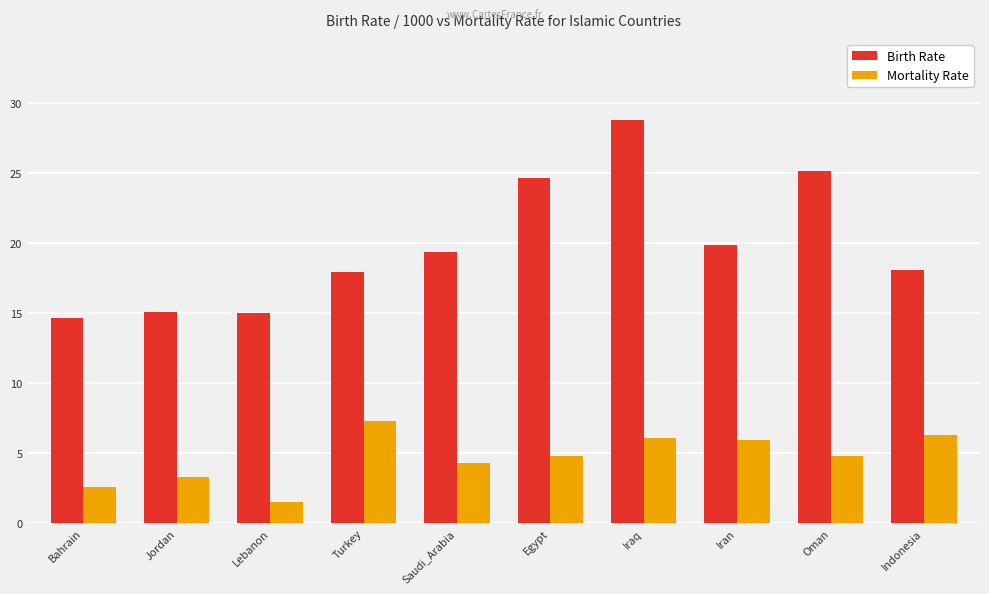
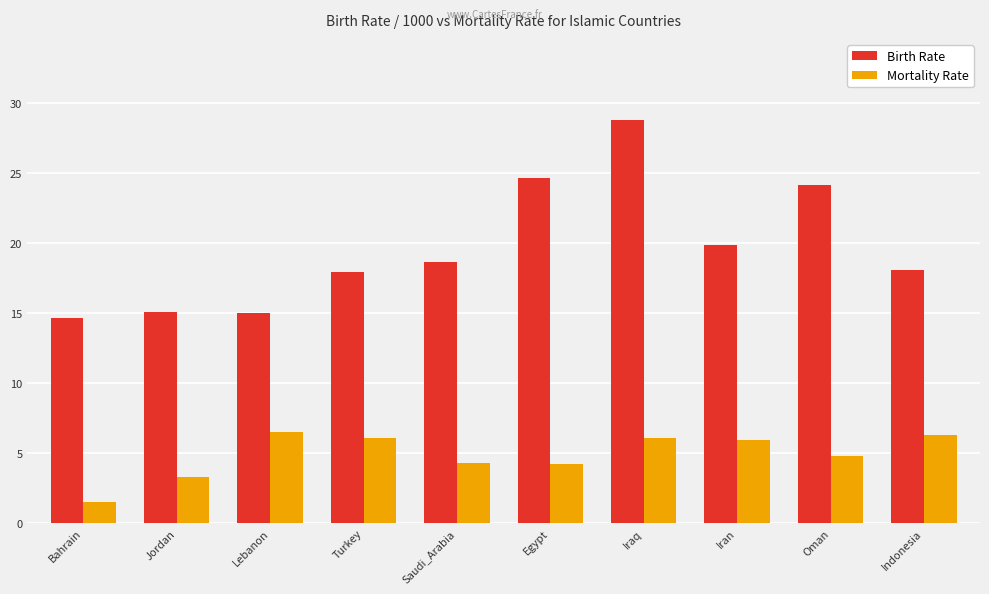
  {
    "Birth Rate": {
      "Bahrain": 14.6,
      "Jordan": 15.1,
      "Lebanon": 15.0,
      "Turkey": 17.9,
-     "Saudi_Arabia": 19.3,
+     "Saudi_Arabia": 18.7,
      "Egypt": 24.6,
      "Iraq": 28.8,
      "Iran": 19.9,
-     "Oman": 25.1,
+     "Oman": 24.2,
      "Indonesia": 18.1
    },
    "Mortality Rate": {
-     "Bahrain": 2.6,
+     "Bahrain": 1.5,
      "Jordan": 3.3,
-     "Lebanon": 1.5,
-     "Turkey": 7.3,
+     "Lebanon": 6.5,
+     "Turkey": 6.1,
      "Saudi_Arabia": 4.3,
-     "Egypt": 4.8,
+     "Egypt": 4.2,
      "Iraq": 6.1,
      "Iran": 5.9,
      "Oman": 4.8,
      "Indonesia": 6.3
    }
  }
